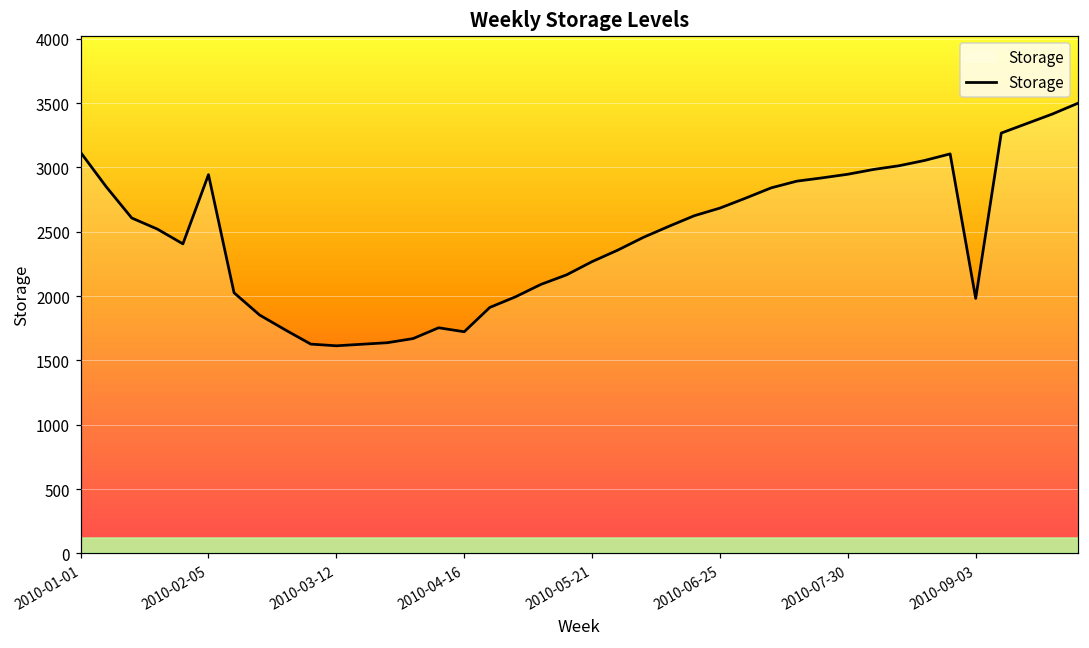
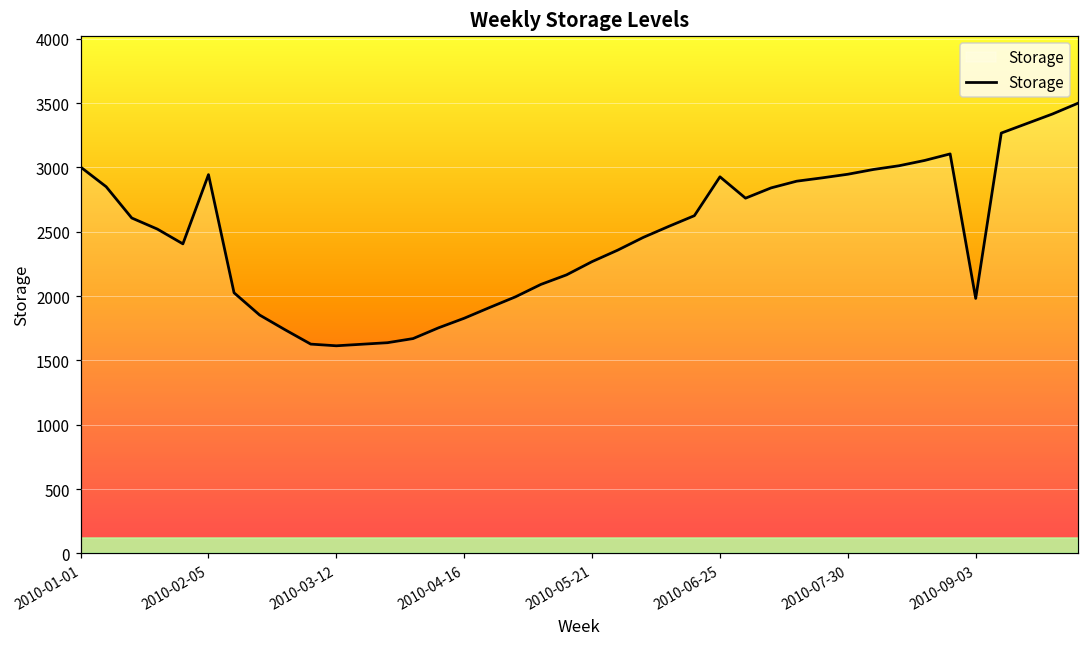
  {
-   "2010-01-01": 3120,
+   "2010-01-01": 3000,
    "2010-02-05": 2940,
    "2010-03-12": 1610,
-   "2010-04-16": 1720,
+   "2010-04-16": 1830,
    "2010-05-21": 2270,
-   "2010-06-25": 2680,
+   "2010-06-25": 2930,
    "2010-07-30": 2950,
    "2010-09-03": 1980
  }
